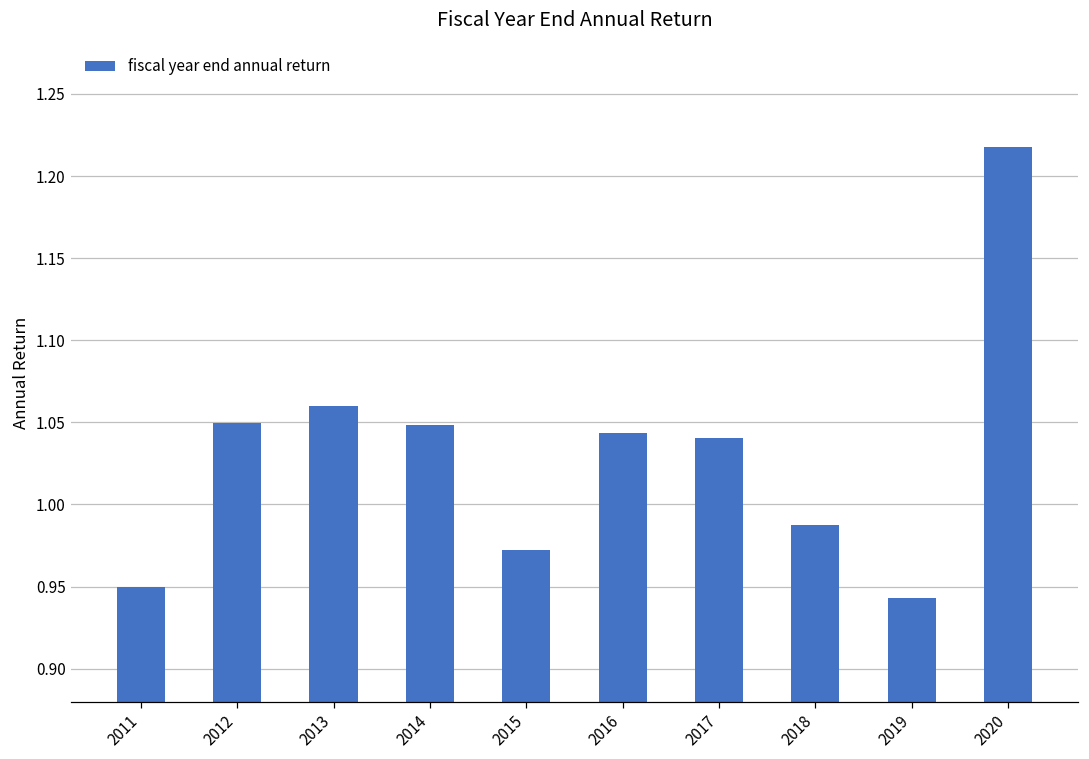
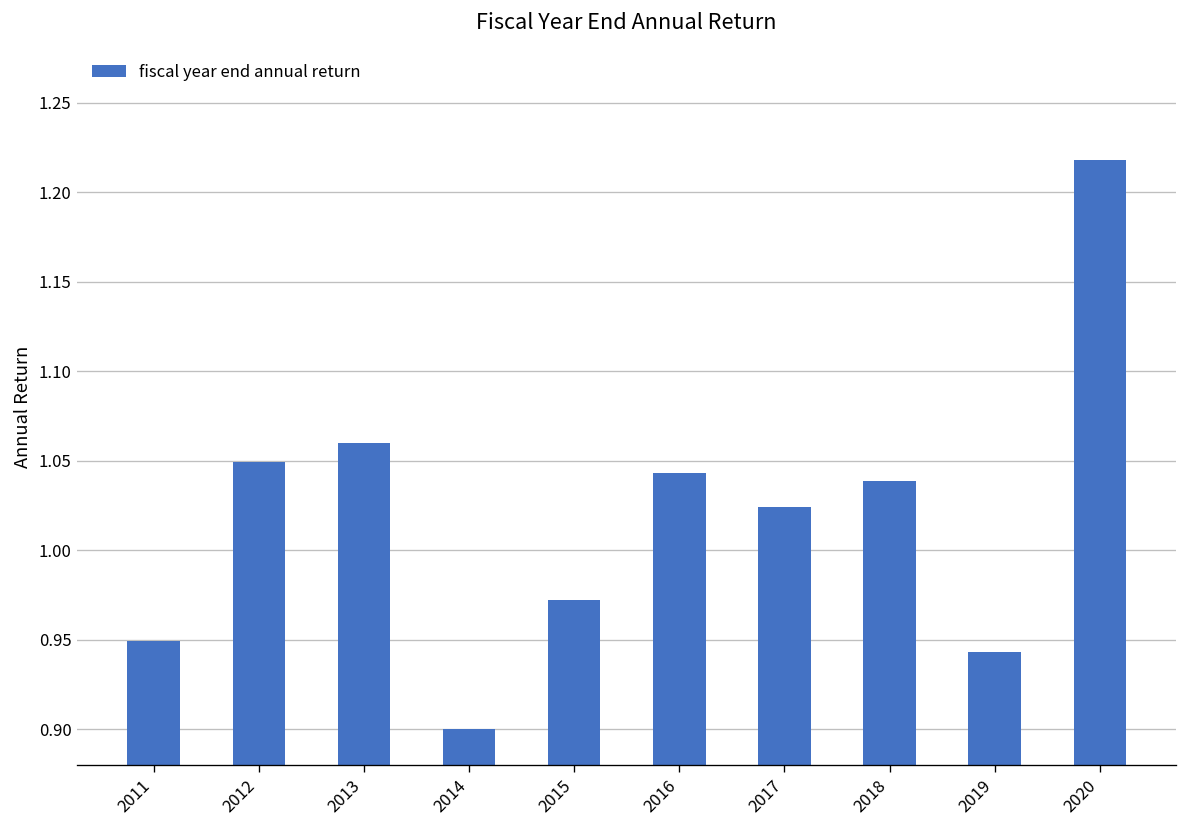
  {
    "2011": 0.950,
    "2012": 1.049,
    "2013": 1.060,
-   "2014": 1.048,
+   "2014": 0.900,
    "2015": 0.972,
    "2016": 1.043,
-   "2017": 1.041,
-   "2018": 0.988,
+   "2017": 1.024,
+   "2018": 1.039,
    "2019": 0.943,
    "2020": 1.218
  }
